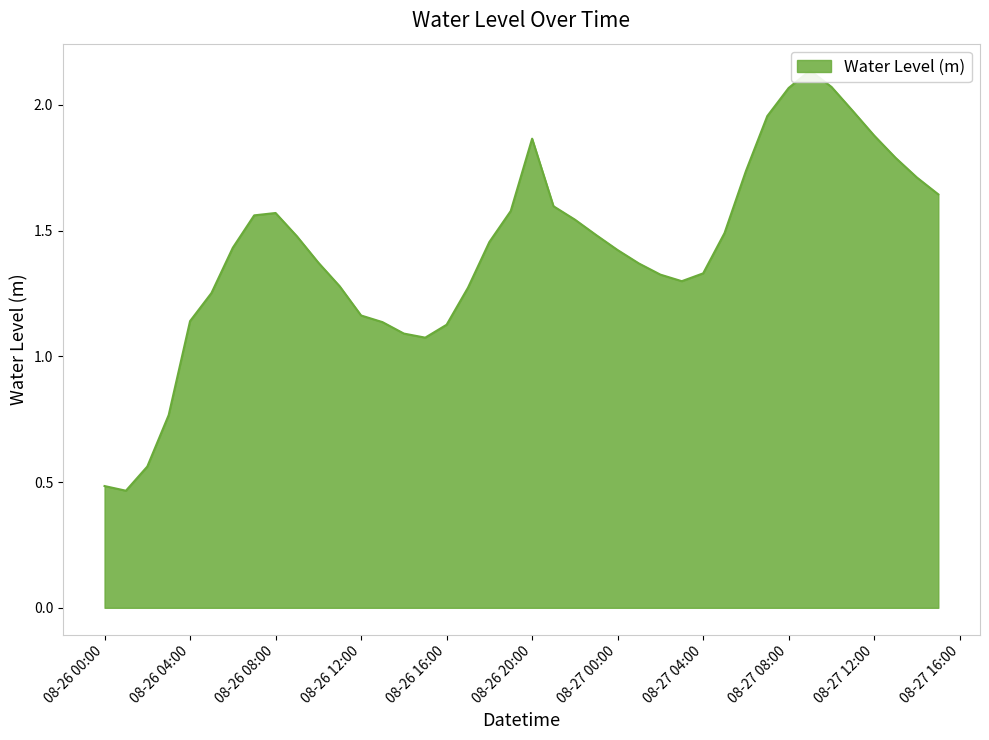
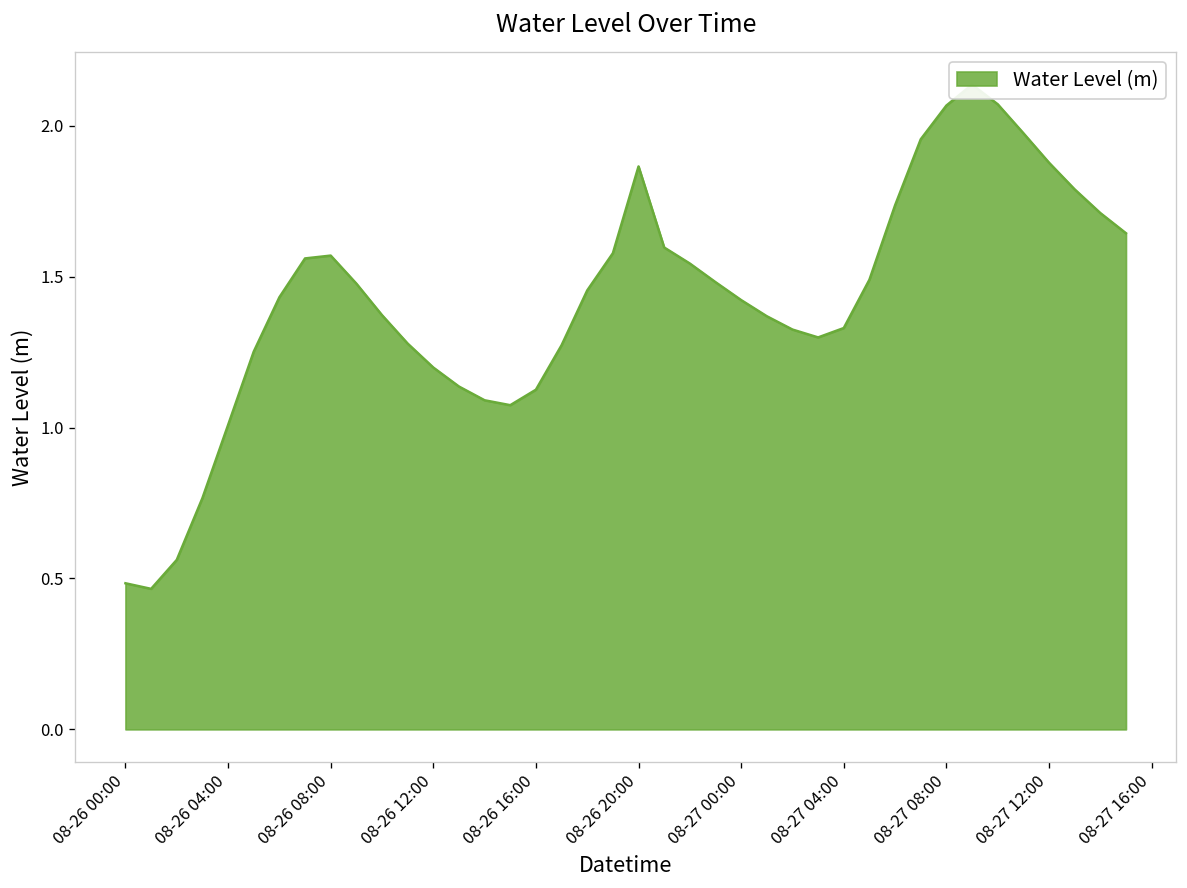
  {
    "08-26 00:00": 0.48,
-   "08-26 04:00": 1.14,
+   "08-26 04:00": 1.01,
    "08-26 08:00": 1.57,
-   "08-26 12:00": 1.16,
+   "08-26 12:00": 1.20,
    "08-26 16:00": 1.13,
    "08-26 20:00": 1.87,
    "08-27 00:00": 1.42,
    "08-27 04:00": 1.33,
    "08-27 08:00": 2.07,
    "08-27 12:00": 1.88
  }
